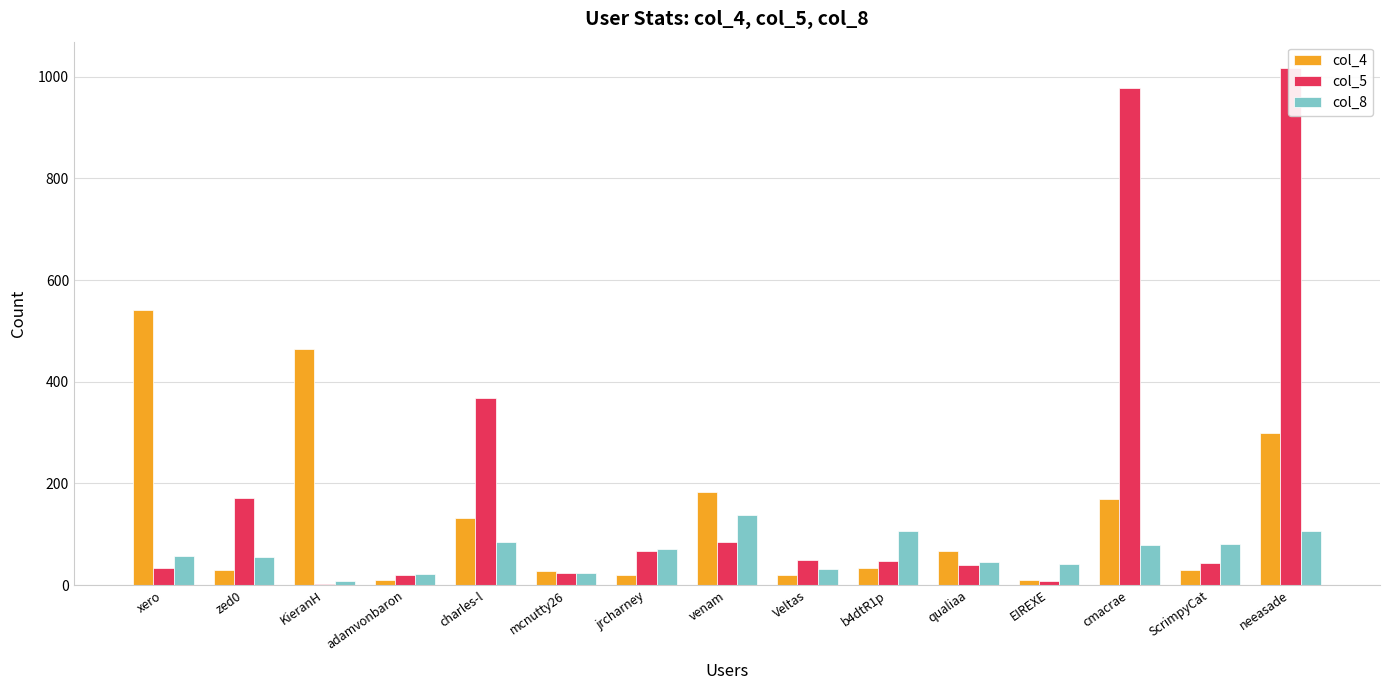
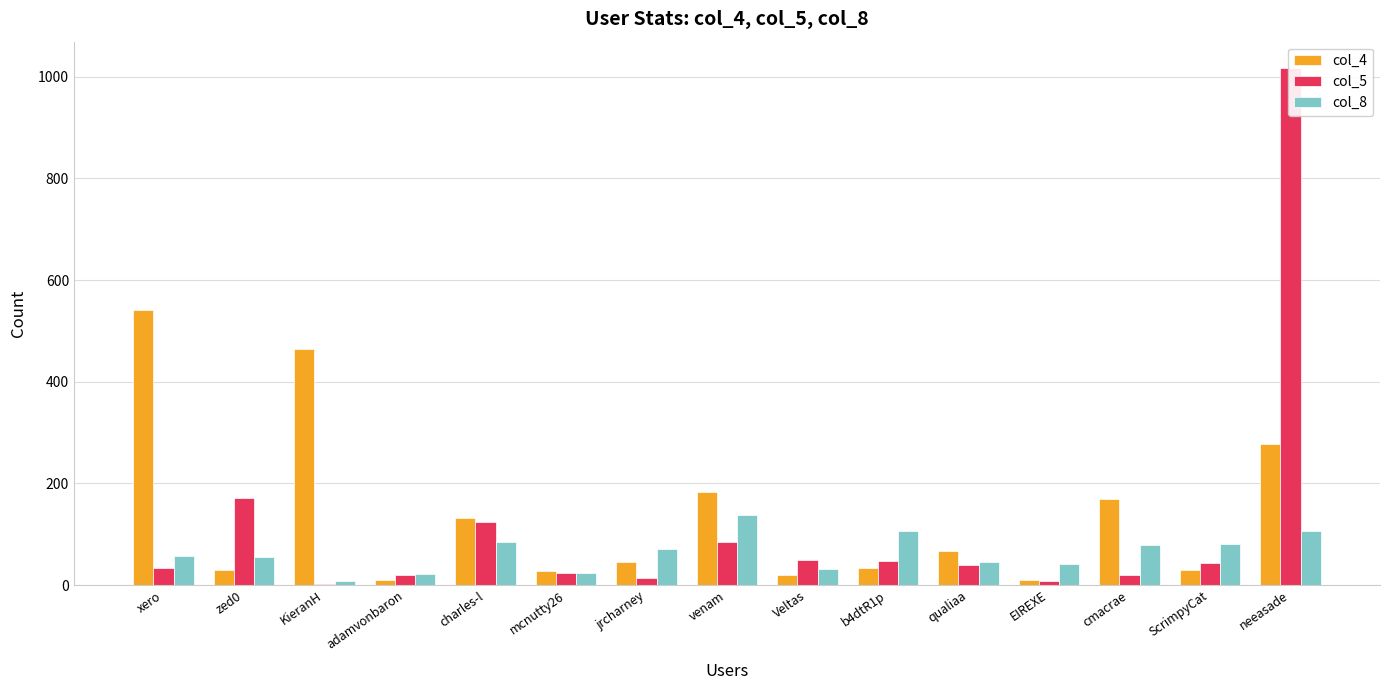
  {
    "col_4": {
      "xero": 540,
      "zed0": 30,
      "KieranH": 470,
      "adamvonbaron": 10,
      "charles-l": 130,
      "mcnutty26": 30,
-     "jrcharney": 20,
+     "jrcharney": 50,
      "venam": 180,
      "Veltas": 20,
      "b4dtR1p": 30,
      "qualiaa": 70,
      "EIREXE": 10,
      "cmacrae": 170,
      "ScrimpyCat": 30,
-     "neeasade": 300
+     "neeasade": 280
    },
    "col_5": {
      "xero": 30,
      "zed0": 170,
      "adamvonbaron": 20,
-     "charles-l": 370,
+     "charles-l": 120,
      "mcnutty26": 20,
-     "jrcharney": 70,
+     "jrcharney": 10,
      "venam": 90,
      "Veltas": 50,
      "b4dtR1p": 50,
      "qualiaa": 40,
      "EIREXE": 10,
-     "cmacrae": 980,
+     "cmacrae": 20,
      "ScrimpyCat": 40
    },
    "col_8": {
      "xero": 60,
      "zed0": 60,
      "KieranH": 10,
      "adamvonbaron": 20,
      "charles-l": 80,
      "mcnutty26": 20,
      "jrcharney": 70,
      "venam": 140,
      "Veltas": 30,
      "b4dtR1p": 110,
      "qualiaa": 50,
      "EIREXE": 40,
      "cmacrae": 80,
      "ScrimpyCat": 80,
      "neeasade": 110
    }
  }
